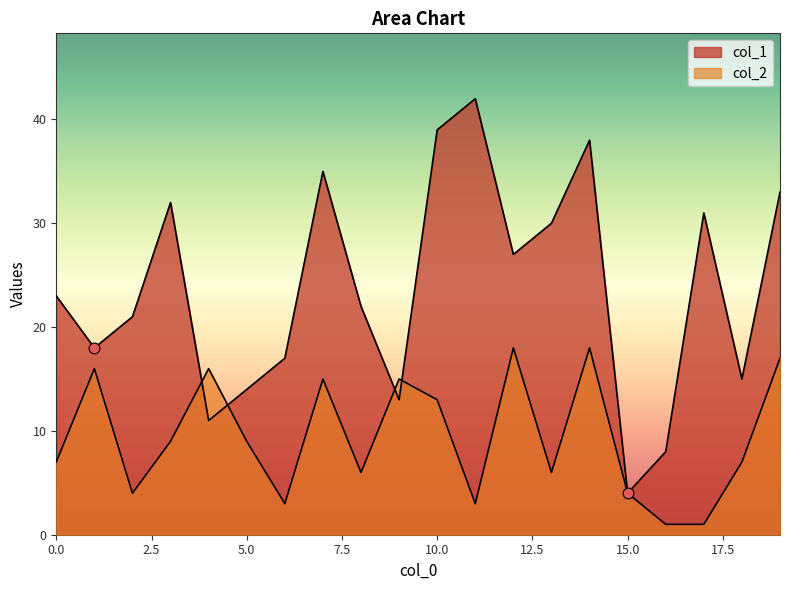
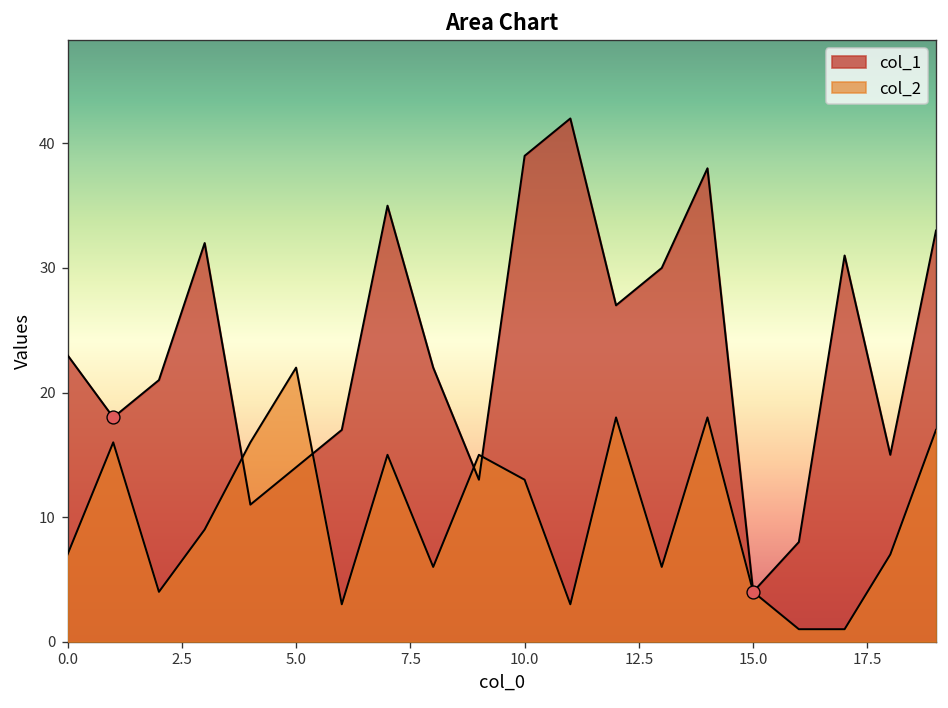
  {
    "col_2": {
      "0.0": 7,
-     "5.0": 9,
+     "5.0": 22,
      "10.0": 13
    }
  }
